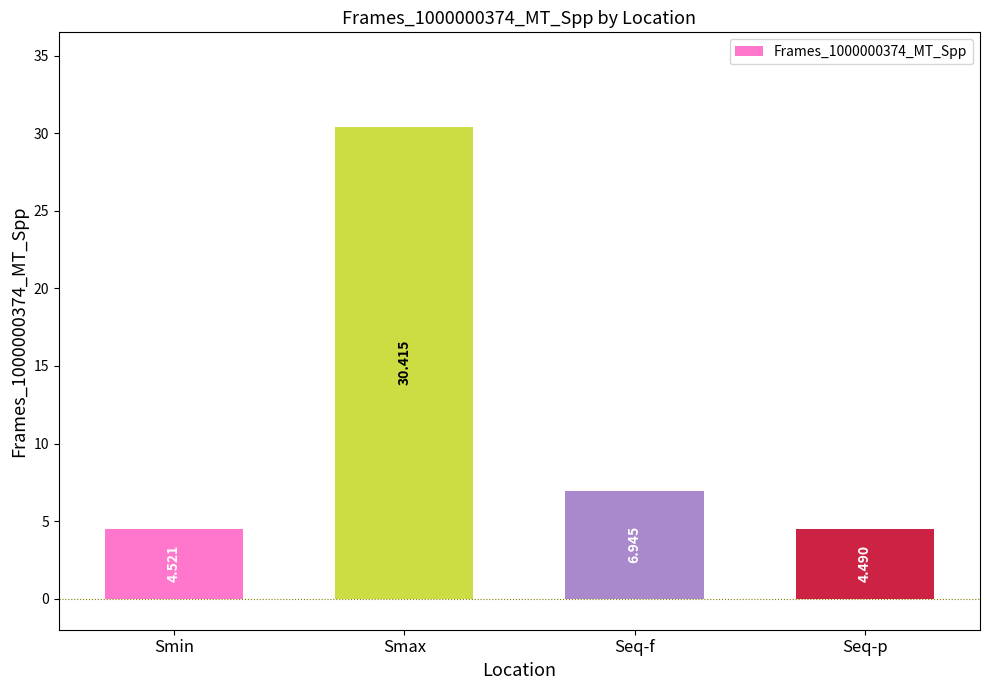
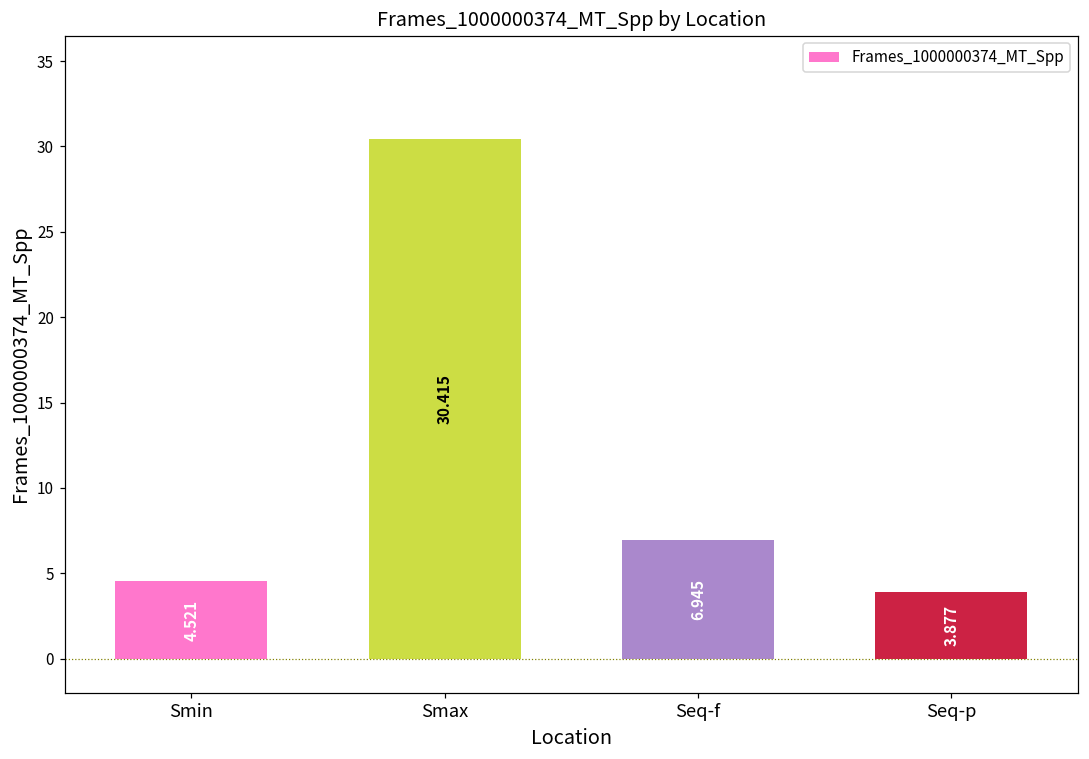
  {
    "Smin": 4.521,
    "Smax": 30.415,
    "Seq-f": 6.945,
-   "Seq-p": 4.490
+   "Seq-p": 3.877
  }
